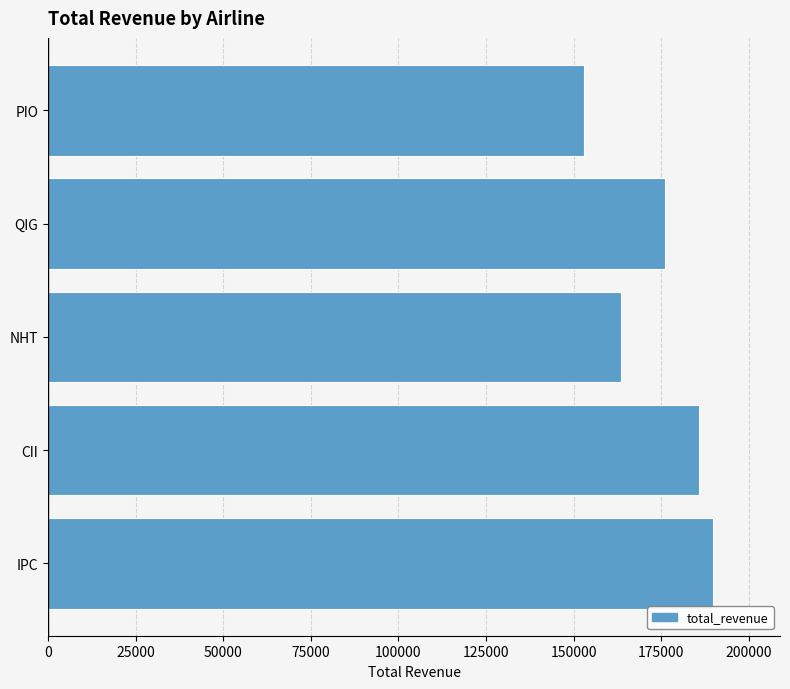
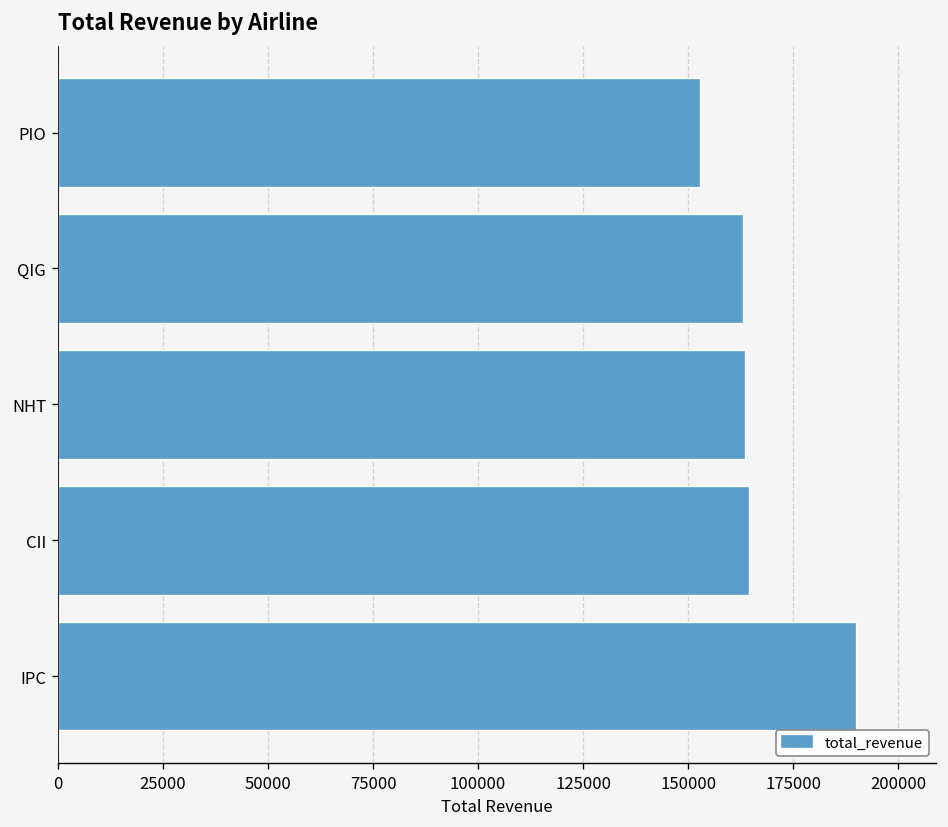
  {
    "PIO": 153000,
-   "QIG": 176000,
+   "QIG": 163000,
    "NHT": 163000,
-   "CII": 186000,
+   "CII": 164000,
    "IPC": 190000
  }
